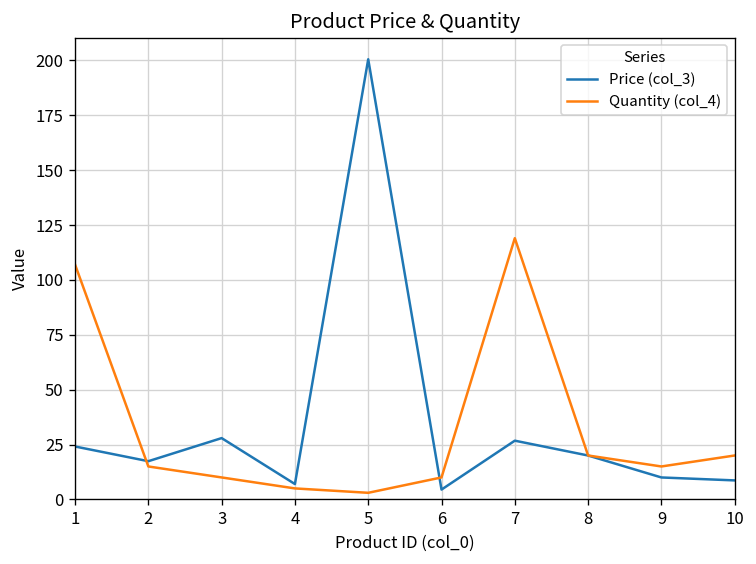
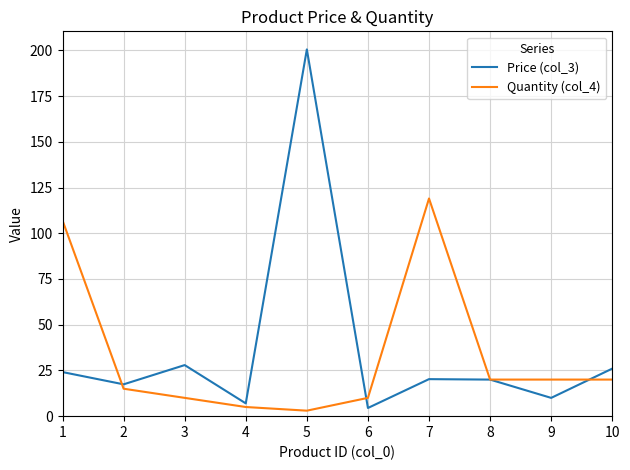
  {
    "Price (col_3)": {
      "1": 24,
      "2": 17,
      "3": 28,
      "4": 7,
      "5": 201,
      "6": 4,
-     "7": 27,
+     "7": 20,
      "9": 10,
-     "10": 9
+     "10": 26
    },
    "Quantity (col_4)": {
      "1": 107,
      "2": 15,
      "3": 10,
      "4": 5,
      "5": 3,
      "6": 10,
      "7": 119,
-     "9": 15,
+     "9": 20,
      "10": 20
    }
  }
